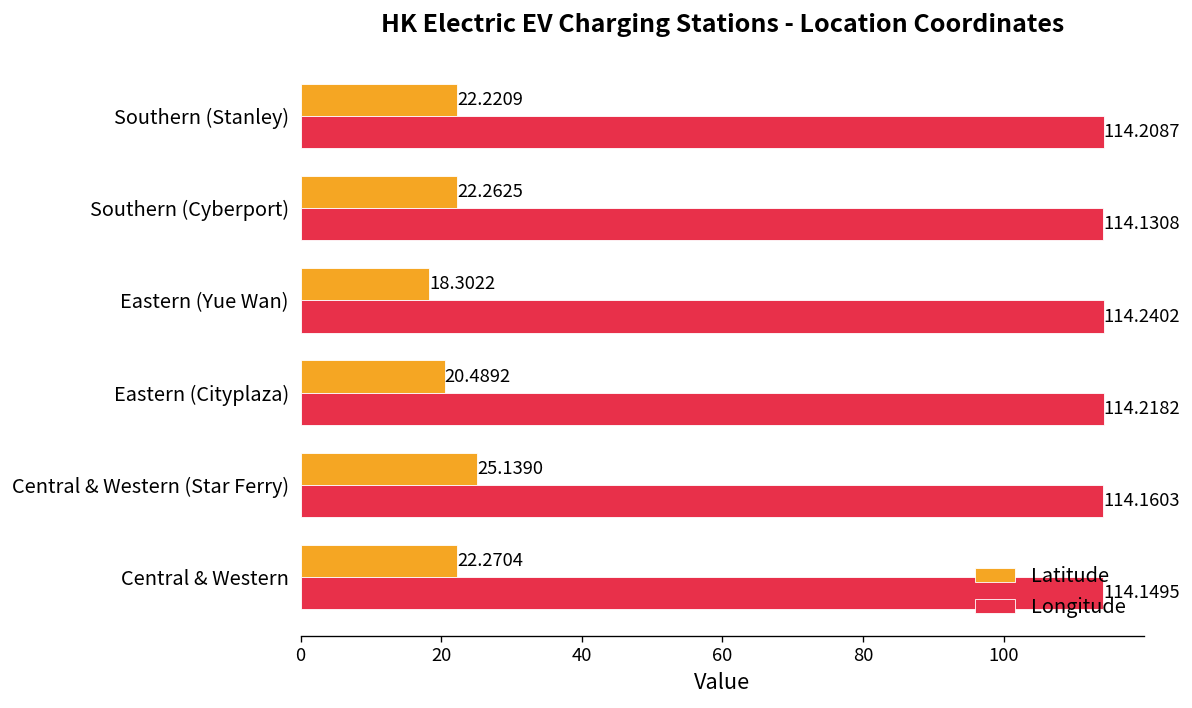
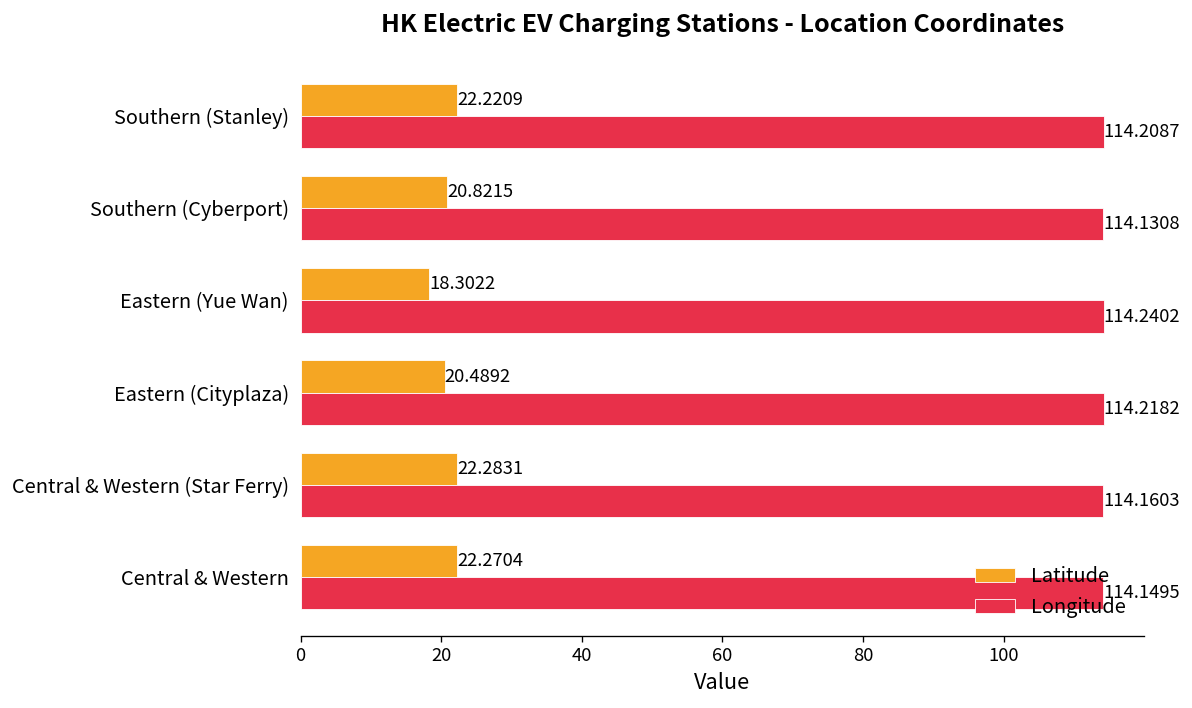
  {
    "Latitude": {
      "Southern (Stanley)": 22.2209,
-     "Southern (Cyberport)": 22.2625,
+     "Southern (Cyberport)": 20.8215,
      "Eastern (Yue Wan)": 18.3022,
      "Eastern (Cityplaza)": 20.4892,
-     "Central & Western (Star Ferry)": 25.1390,
+     "Central & Western (Star Ferry)": 22.2831,
      "Central & Western": 22.2704
    },
    "Longitude": {
      "Southern (Stanley)": 114.2087,
      "Southern (Cyberport)": 114.1308,
      "Eastern (Yue Wan)": 114.2402,
      "Eastern (Cityplaza)": 114.2182,
      "Central & Western (Star Ferry)": 114.1603,
      "Central & Western": 114.1495
    }
  }
